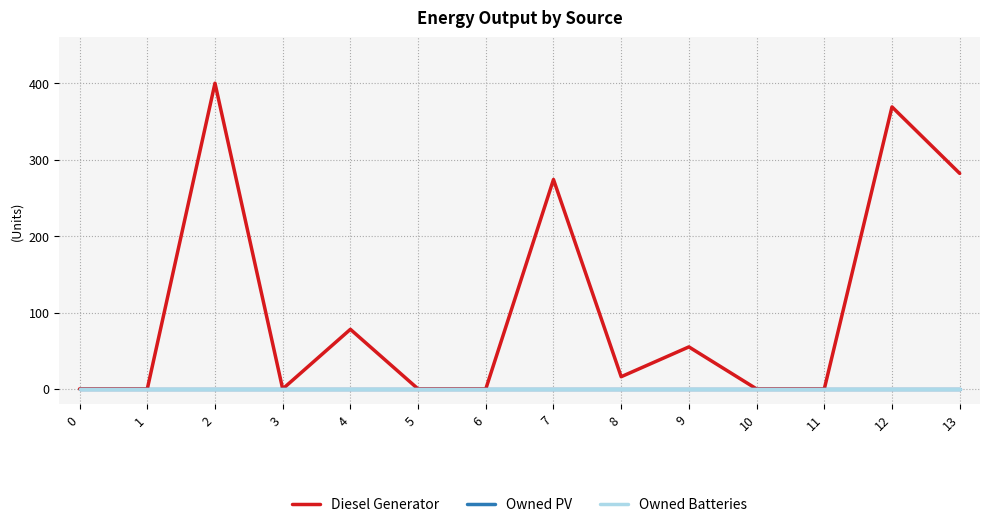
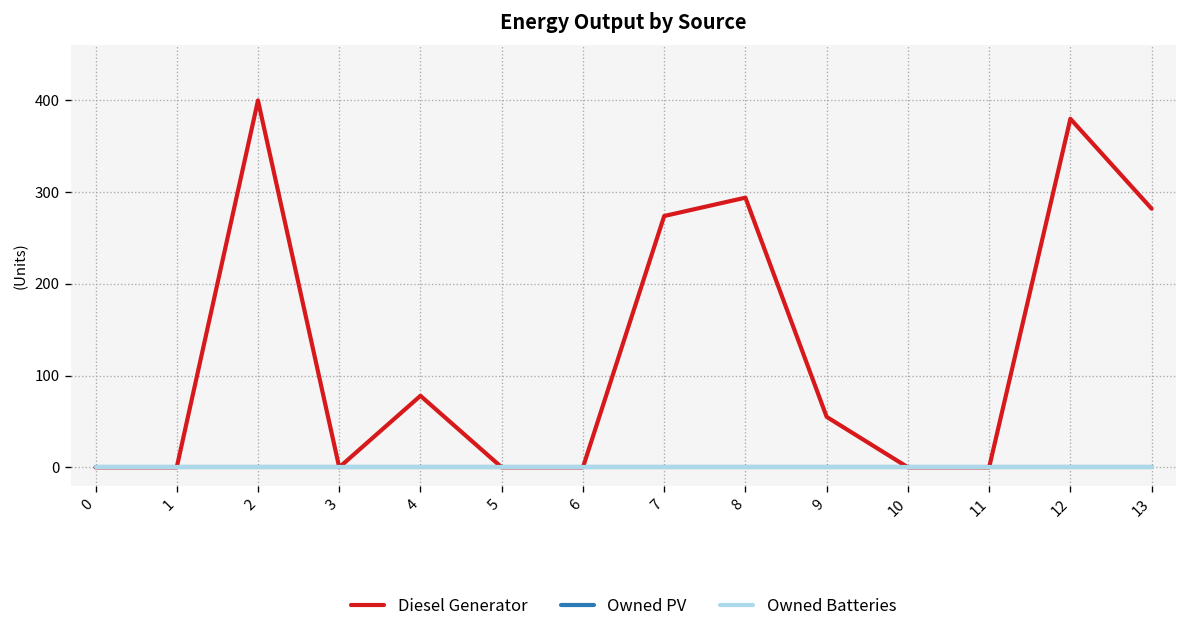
  {
    "Diesel Generator": {
      "2": 400,
      "4": 80,
      "7": 270,
-     "8": 20,
+     "8": 290,
      "9": 60,
-     "12": 370,
+     "12": 380,
      "13": 280
    },
    "Owned Batteries": {
      "2": 0,
      "4": 0,
      "7": 0,
      "8": 0,
      "9": 0,
      "12": 0,
      "13": 0
    }
  }
